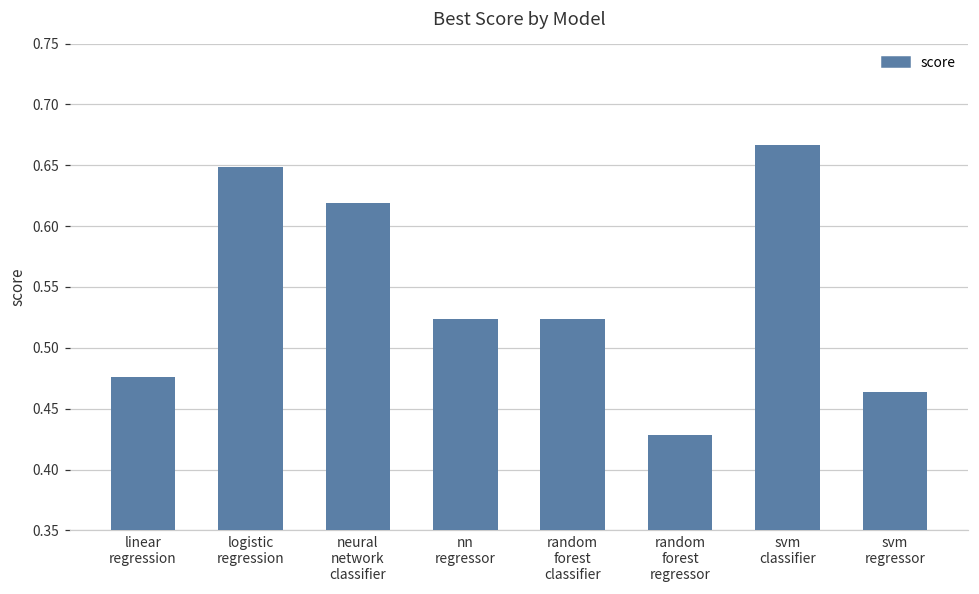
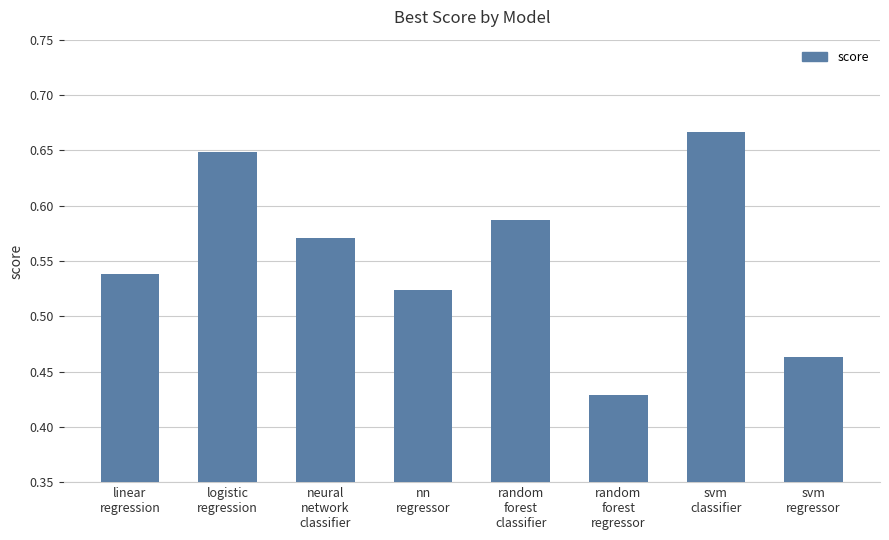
  {
-   "linear regression": 0.476,
+   "linear regression": 0.538,
    "logistic regression": 0.648,
-   "neural network classifier": 0.619,
+   "neural network classifier": 0.571,
    "nn regressor": 0.524,
-   "random forest classifier": 0.524,
+   "random forest classifier": 0.587,
    "random forest regressor": 0.429,
    "svm classifier": 0.667,
    "svm regressor": 0.463
  }
